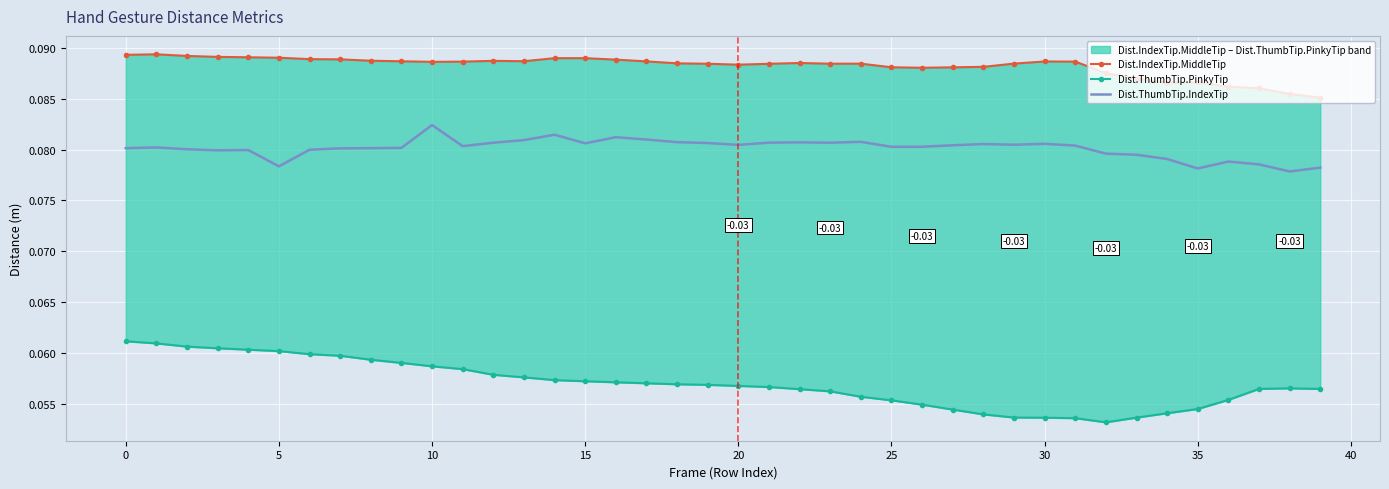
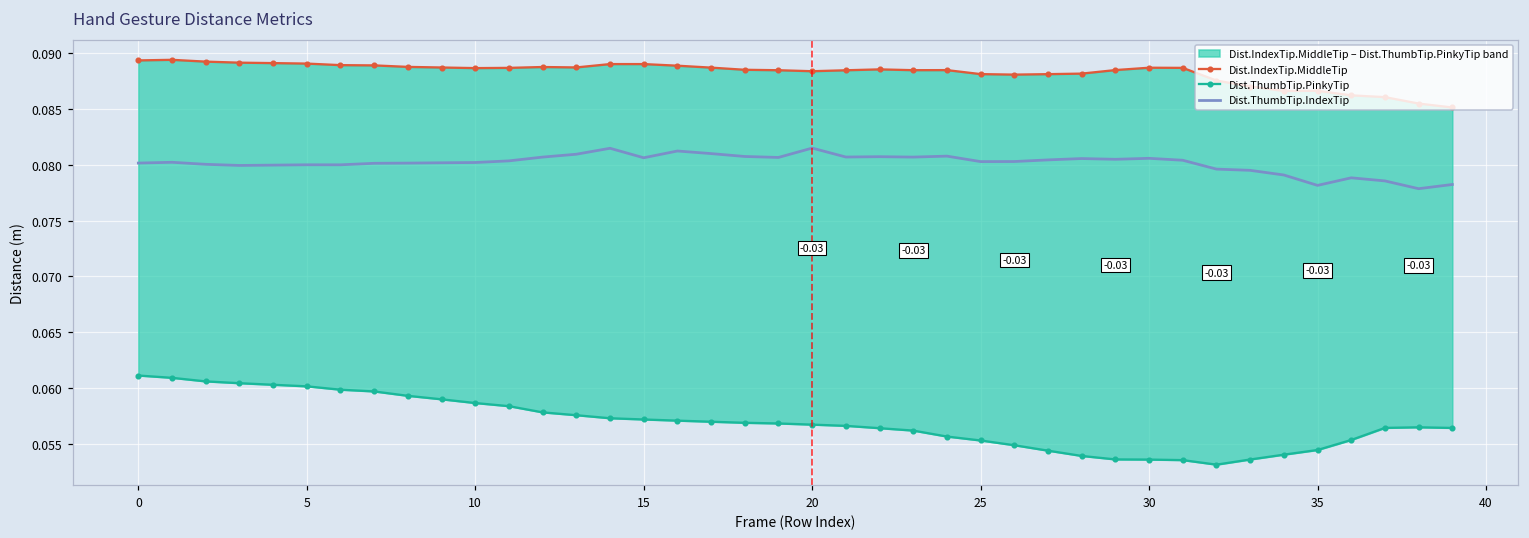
  {
    "Dist.ThumbTip.IndexTip": {
      "0": 0.0801,
-     "5": 0.0784,
-     "10": 0.0824,
+     "5": 0.0800,
+     "10": 0.0802,
      "15": 0.0806,
-     "20": 0.0805,
+     "20": 0.0815,
      "25": 0.0803,
      "30": 0.0806,
      "35": 0.0782
    }
  }
